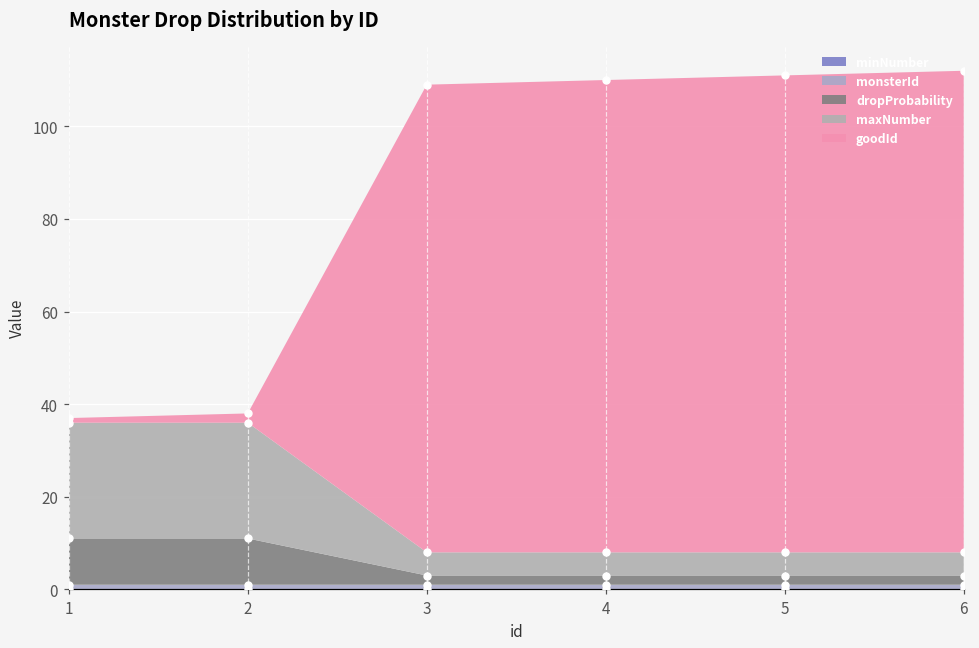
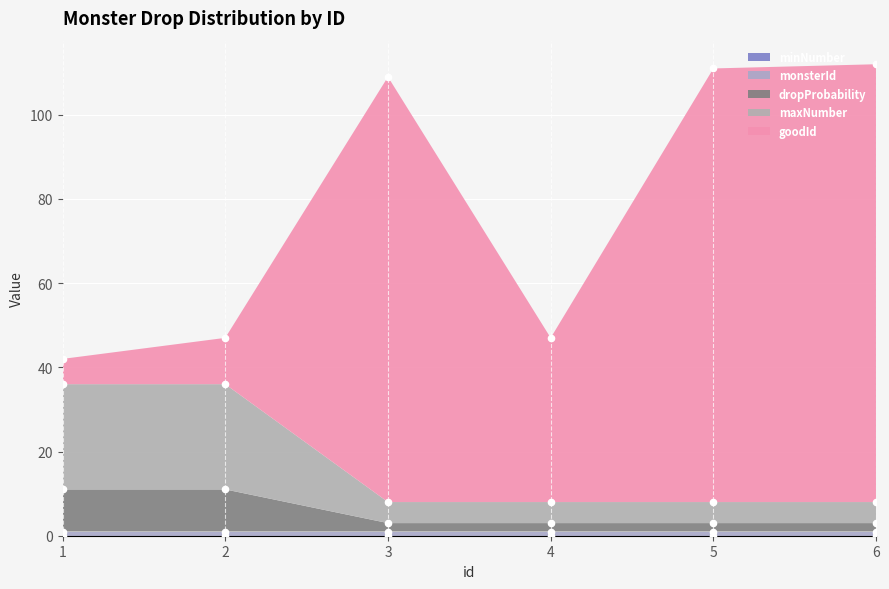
  {
    "dropProbability": {
      "1": 10,
      "2": 10,
      "3": 2,
      "4": 2,
      "5": 2,
      "6": 2
    },
    "goodId": {
-     "1": 1,
-     "2": 2,
+     "1": 6,
+     "2": 11,
      "3": 101,
-     "4": 102,
+     "4": 39,
      "5": 103,
      "6": 104
    }
  }
